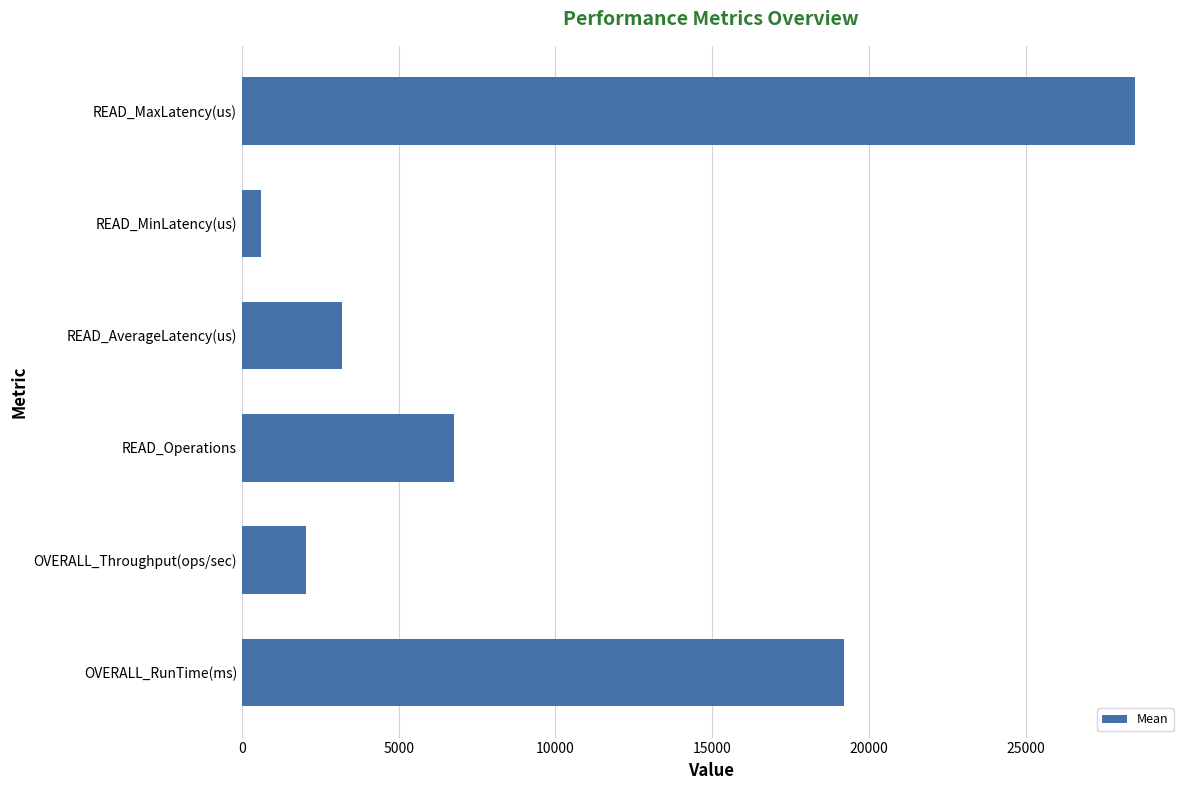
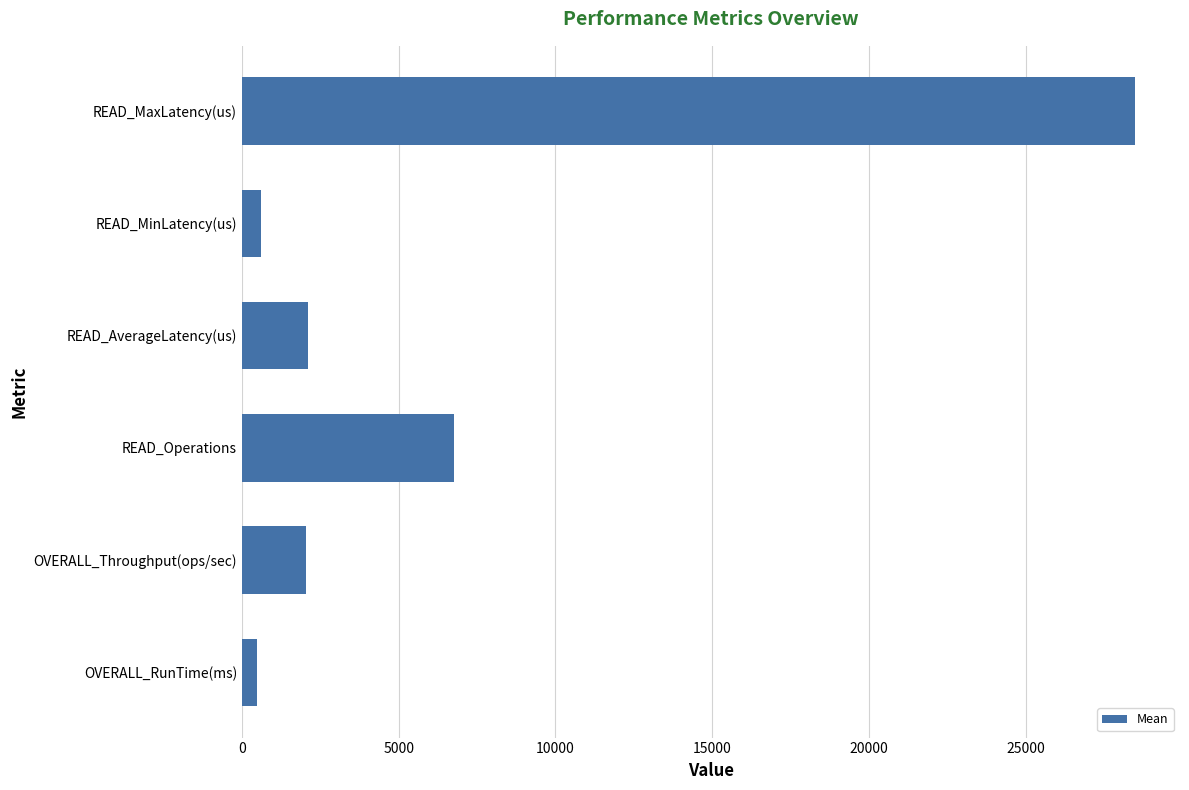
  {
    "READ_MaxLatency(us)": 28500,
    "READ_MinLatency(us)": 600,
-   "READ_AverageLatency(us)": 3200,
+   "READ_AverageLatency(us)": 2100,
    "READ_Operations": 6800,
    "OVERALL_Throughput(ops/sec)": 2000,
-   "OVERALL_RunTime(ms)": 19200
+   "OVERALL_RunTime(ms)": 500
  }
